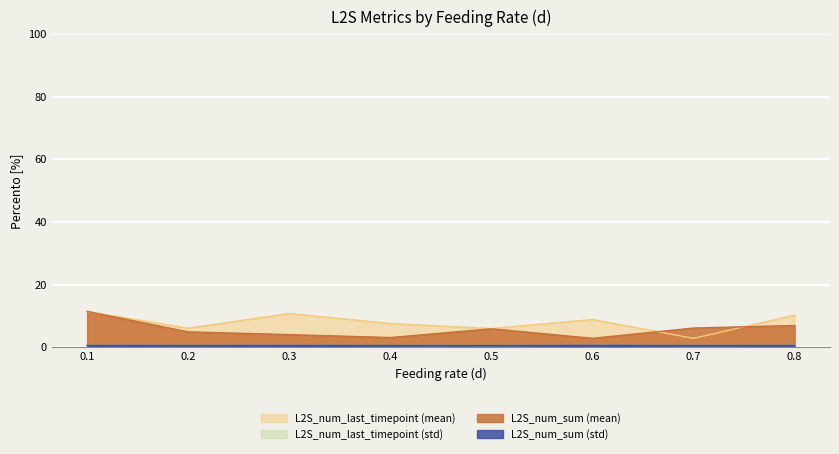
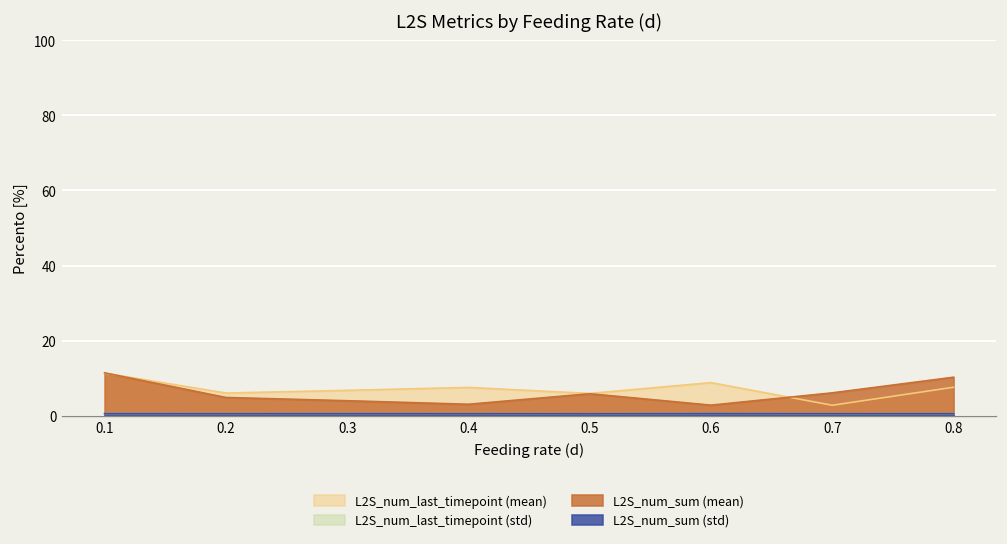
  {
    "L2S_num_last_timepoint (mean)": {
      "0.2": 6,
-     "0.3": 11,
+     "0.3": 7,
      "0.4": 8,
      "0.6": 9,
      "0.7": 3,
-     "0.8": 10
+     "0.8": 8
    },
    "L2S_num_sum (std)": {
      "0.1": 1,
      "0.2": 1,
      "0.3": 1,
      "0.4": 1,
      "0.5": 1,
      "0.6": 1,
      "0.7": 1,
      "0.8": 1
    },
    "L2S_num_sum (mean)": {
      "0.2": 5,
      "0.3": 4,
      "0.4": 3,
      "0.6": 3,
      "0.7": 6,
-     "0.8": 7
+     "0.8": 10
    }
  }
